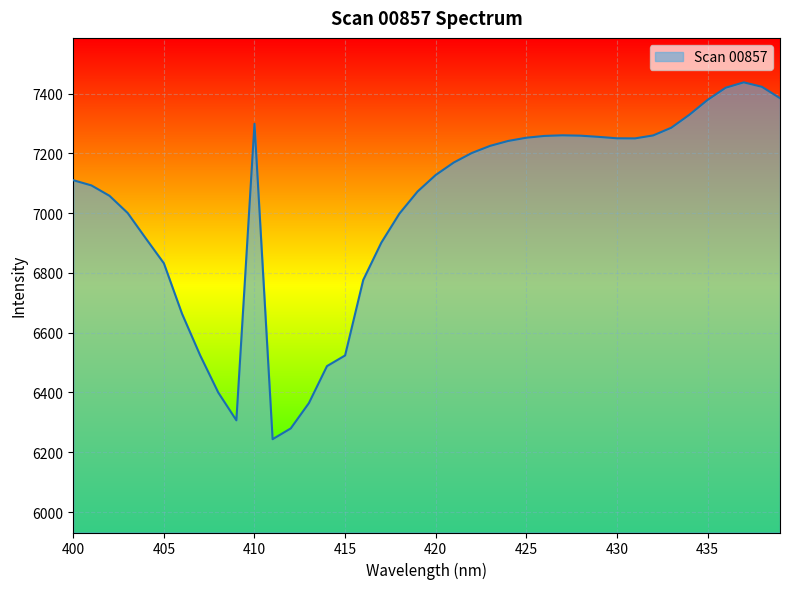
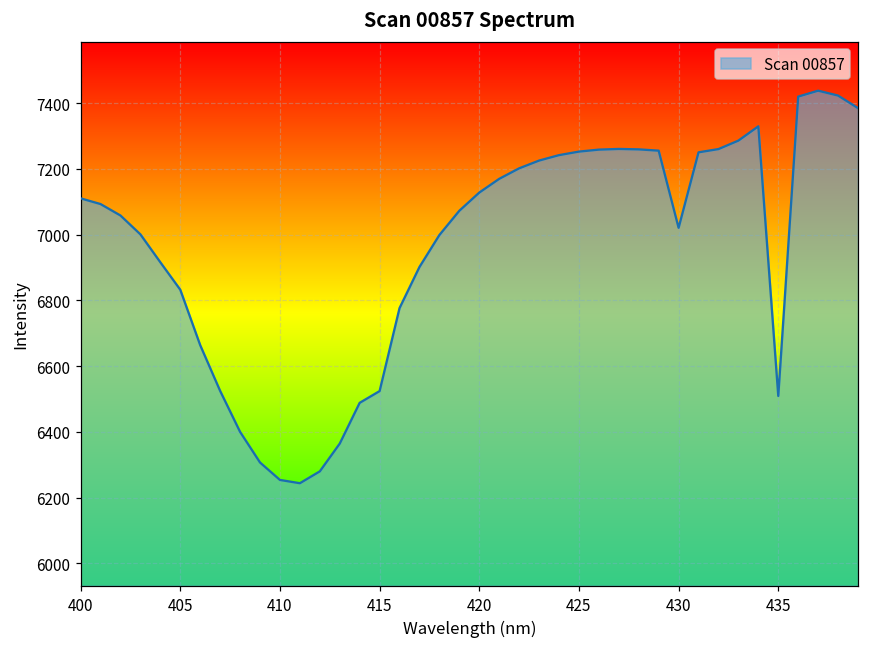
  {
    "400": 7110,
    "405": 6830,
-   "410": 7300,
+   "410": 6250,
    "415": 6520,
    "420": 7130,
    "425": 7250,
-   "430": 7250,
-   "435": 7380
+   "430": 7020,
+   "435": 6510
  }
